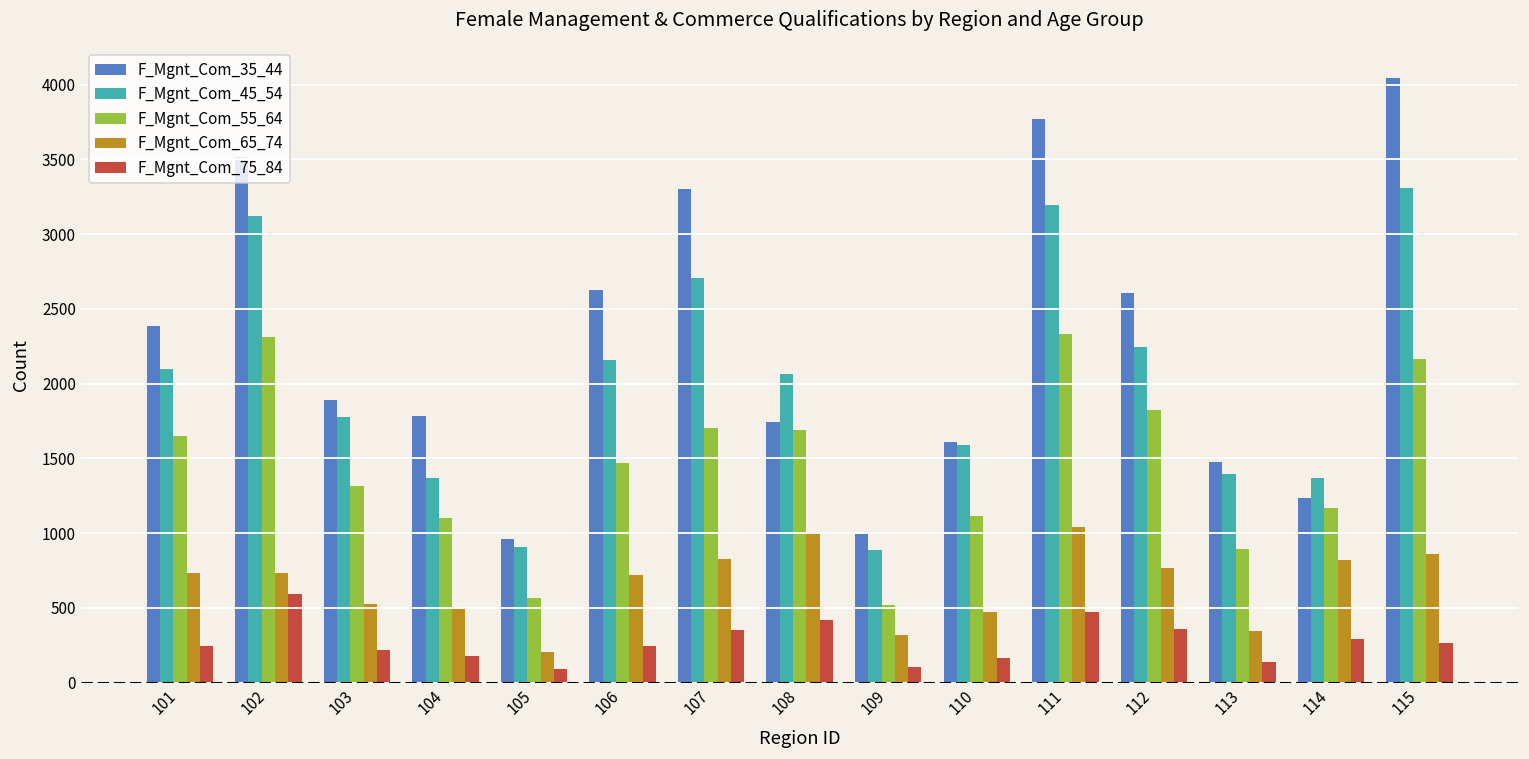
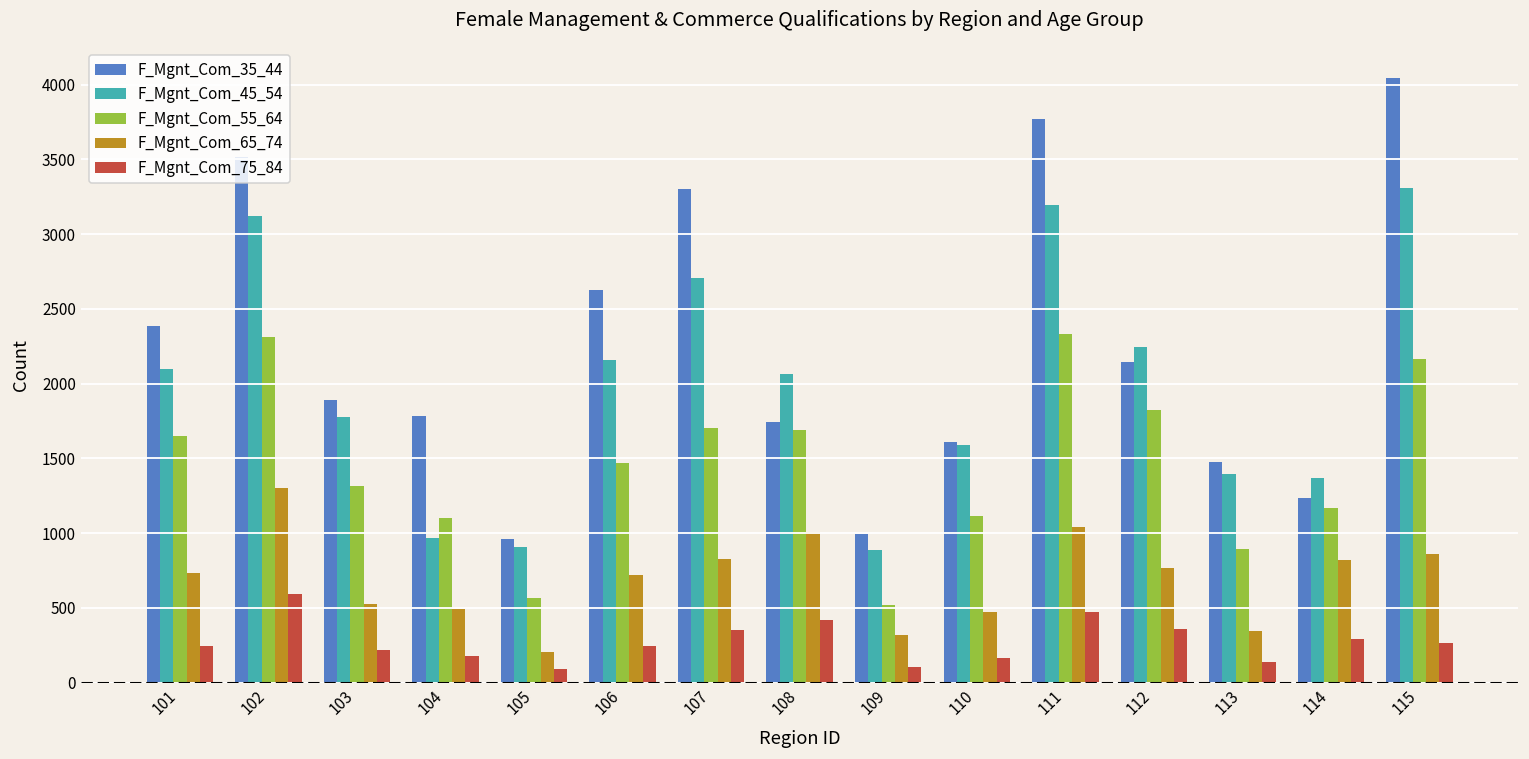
  {
    "F_Mgnt_Com_35_44": {
      "101": 2390,
      "103": 1890,
      "104": 1780,
      "105": 960,
      "106": 2630,
      "107": 3300,
      "108": 1750,
      "109": 1000,
      "110": 1610,
      "111": 3770,
-     "112": 2610,
+     "112": 2140,
      "113": 1480,
      "114": 1240,
      "115": 4040
    },
    "F_Mgnt_Com_45_54": {
      "101": 2100,
      "102": 3120,
      "103": 1780,
-     "104": 1370,
+     "104": 970,
      "105": 910,
      "106": 2160,
      "107": 2710,
      "108": 2070,
      "109": 890,
      "110": 1590,
      "111": 3190,
      "112": 2240,
      "113": 1400,
      "114": 1370,
      "115": 3310
    },
    "F_Mgnt_Com_55_64": {
      "101": 1650,
      "102": 2310,
      "103": 1320,
      "104": 1100,
      "105": 570,
      "106": 1470,
      "107": 1700,
      "108": 1690,
      "109": 520,
      "110": 1120,
      "111": 2330,
      "112": 1820,
      "113": 900,
      "114": 1170,
      "115": 2160
    },
    "F_Mgnt_Com_65_74": {
      "101": 730,
-     "102": 740,
+     "102": 1310,
      "103": 530,
      "104": 490,
      "105": 210,
      "106": 720,
      "107": 830,
      "108": 1010,
      "109": 320,
      "110": 480,
      "111": 1040,
      "112": 770,
      "113": 350,
      "114": 820,
      "115": 860
    },
    "F_Mgnt_Com_75_84": {
      "101": 240,
      "102": 600,
      "103": 220,
      "104": 180,
      "105": 90,
      "106": 240,
      "107": 360,
      "108": 420,
      "109": 100,
      "110": 170,
      "111": 480,
      "112": 360,
      "113": 140,
      "114": 290,
      "115": 270
    }
  }
